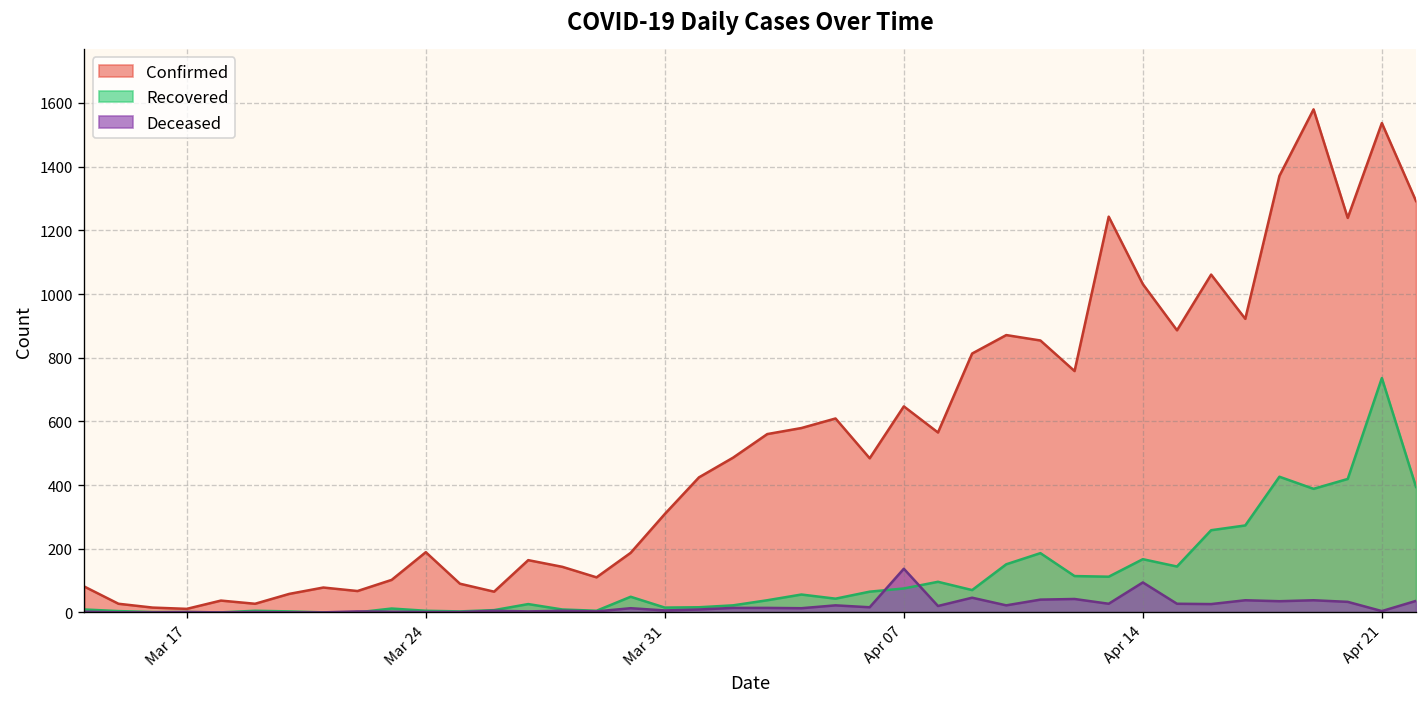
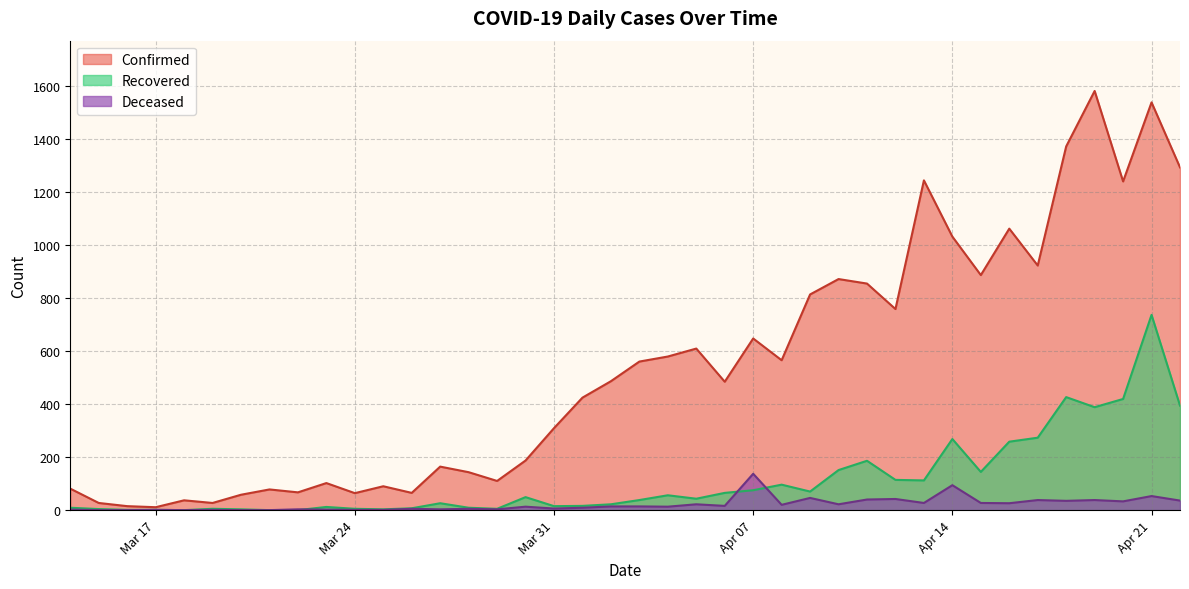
  {
    "Confirmed": {
      "Mar 17": 10,
-     "Mar 24": 190,
+     "Mar 24": 60,
      "Mar 31": 310,
      "Apr 07": 650,
      "Apr 14": 1030,
      "Apr 21": 1540
    },
    "Recovered": {
      "Apr 07": 80,
-     "Apr 14": 170,
+     "Apr 14": 270,
      "Apr 21": 740
    },
    "Deceased": {
      "Apr 07": 140,
      "Apr 14": 90,
-     "Apr 21": 0
+     "Apr 21": 50
    }
  }
